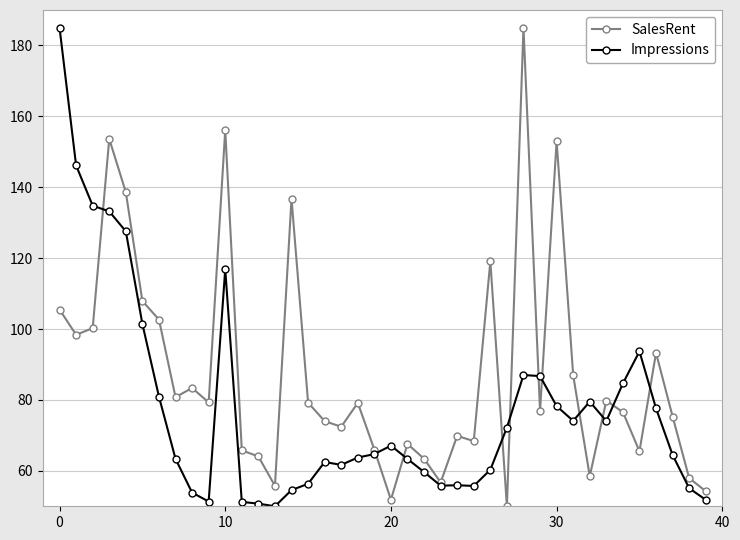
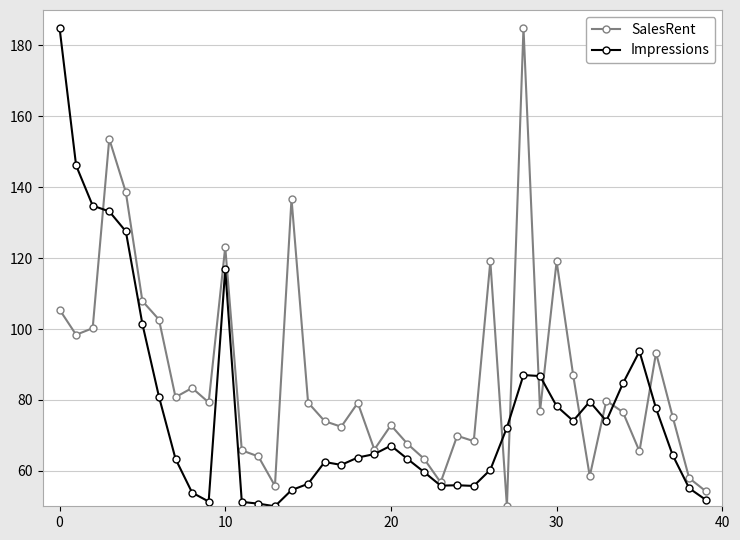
  {
    "SalesRent": {
      "0": 105,
-     "10": 156,
-     "20": 52,
-     "30": 153
+     "10": 123,
+     "20": 73,
+     "30": 119
    },
    "Impressions": {
      "0": 185,
      "10": 117,
      "20": 67,
      "30": 78
    }
  }
